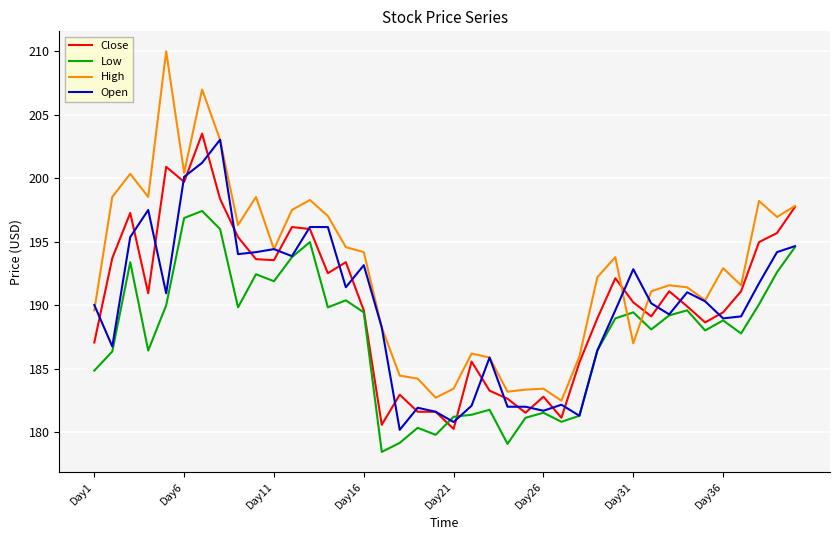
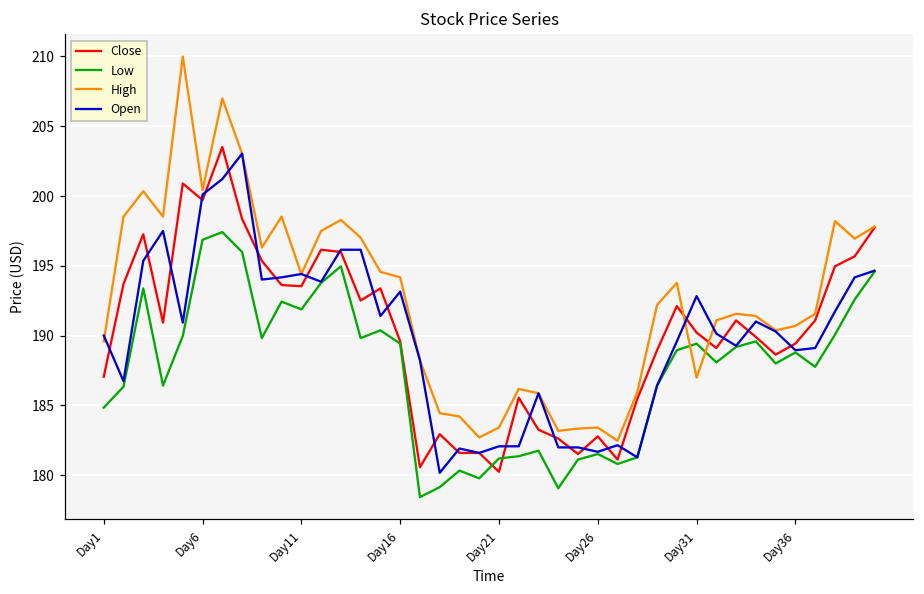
  {
    "Close": {
      "Day1": 187.1,
      "Day6": 199.7,
      "Day11": 193.5,
      "Day21": 180.2,
      "Day26": 182.8,
      "Day31": 190.2,
      "Day36": 189.4
    },
    "Low": {
      "Day1": 184.8,
      "Day6": 196.9,
      "Day11": 191.9,
      "Day21": 181.2,
      "Day31": 189.4
    },
    "High": {
      "Day1": 189.6,
      "Day6": 200.4,
      "Day16": 194.2,
      "Day21": 183.4,
      "Day26": 183.4,
      "Day31": 187.0,
-     "Day36": 192.9
+     "Day36": 190.7
    },
    "Open": {
      "Day1": 190.0,
      "Day6": 200.1,
      "Day16": 193.1,
-     "Day21": 180.8,
+     "Day21": 182.1,
      "Day31": 192.8
    }
  }
